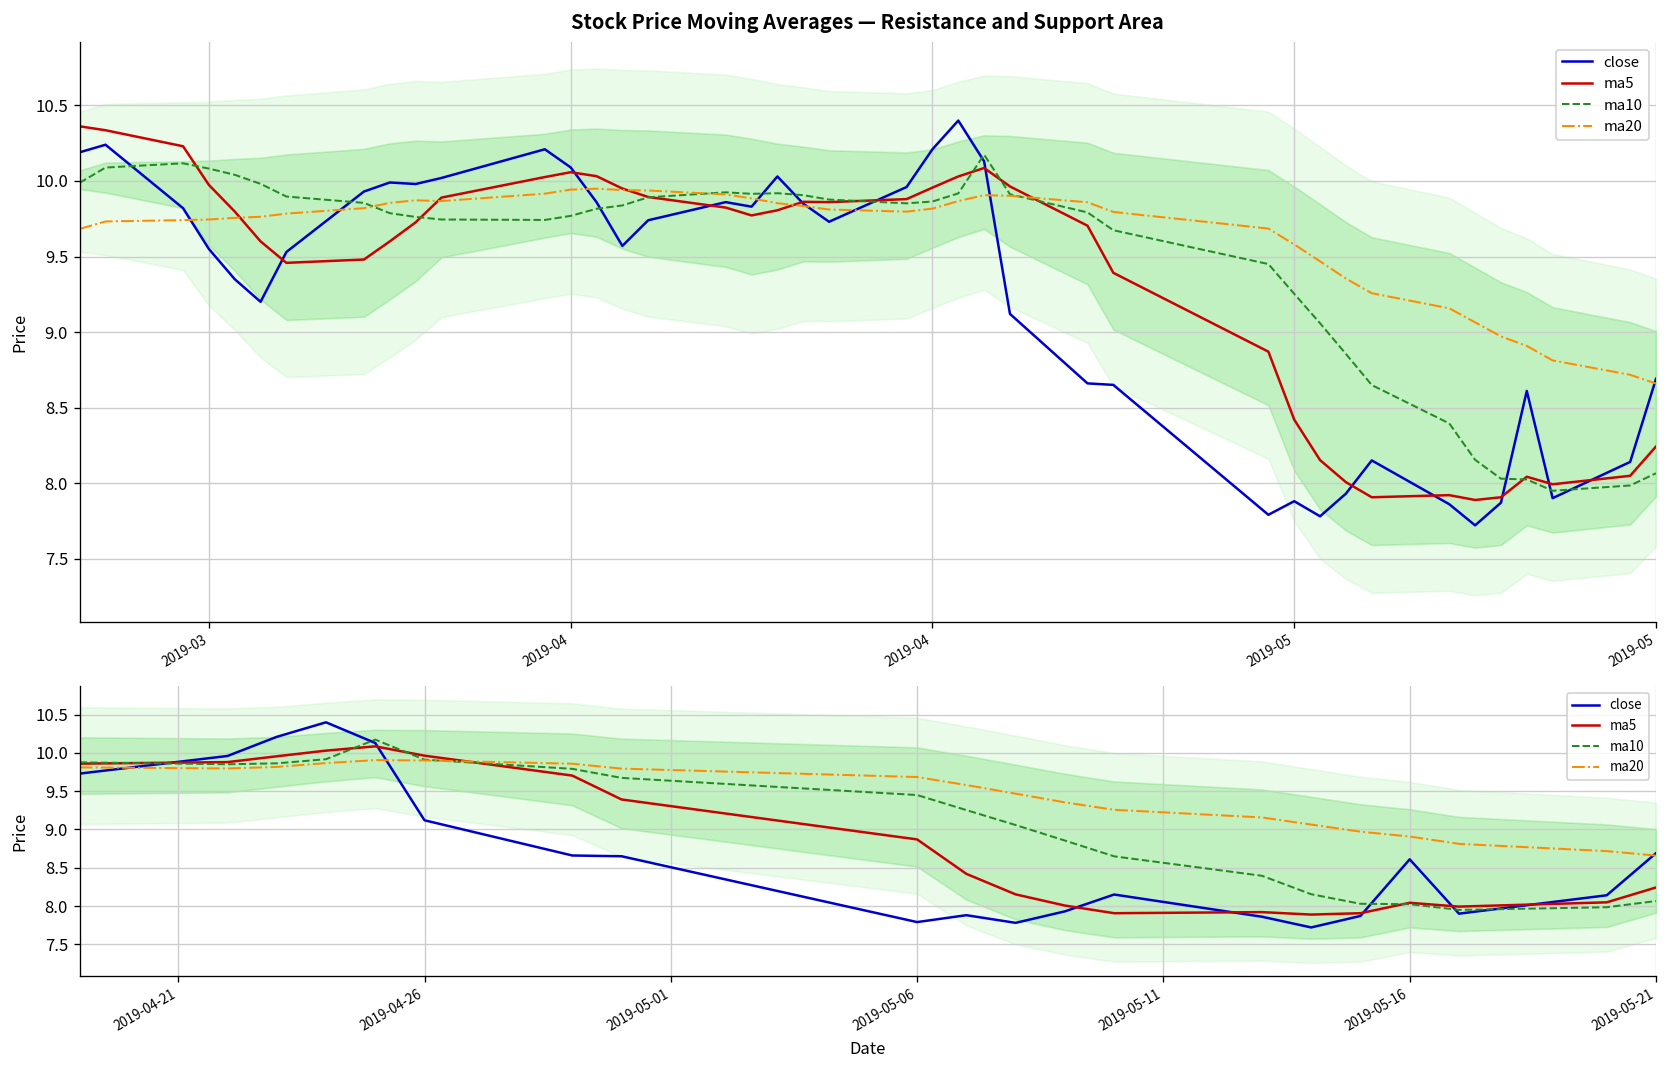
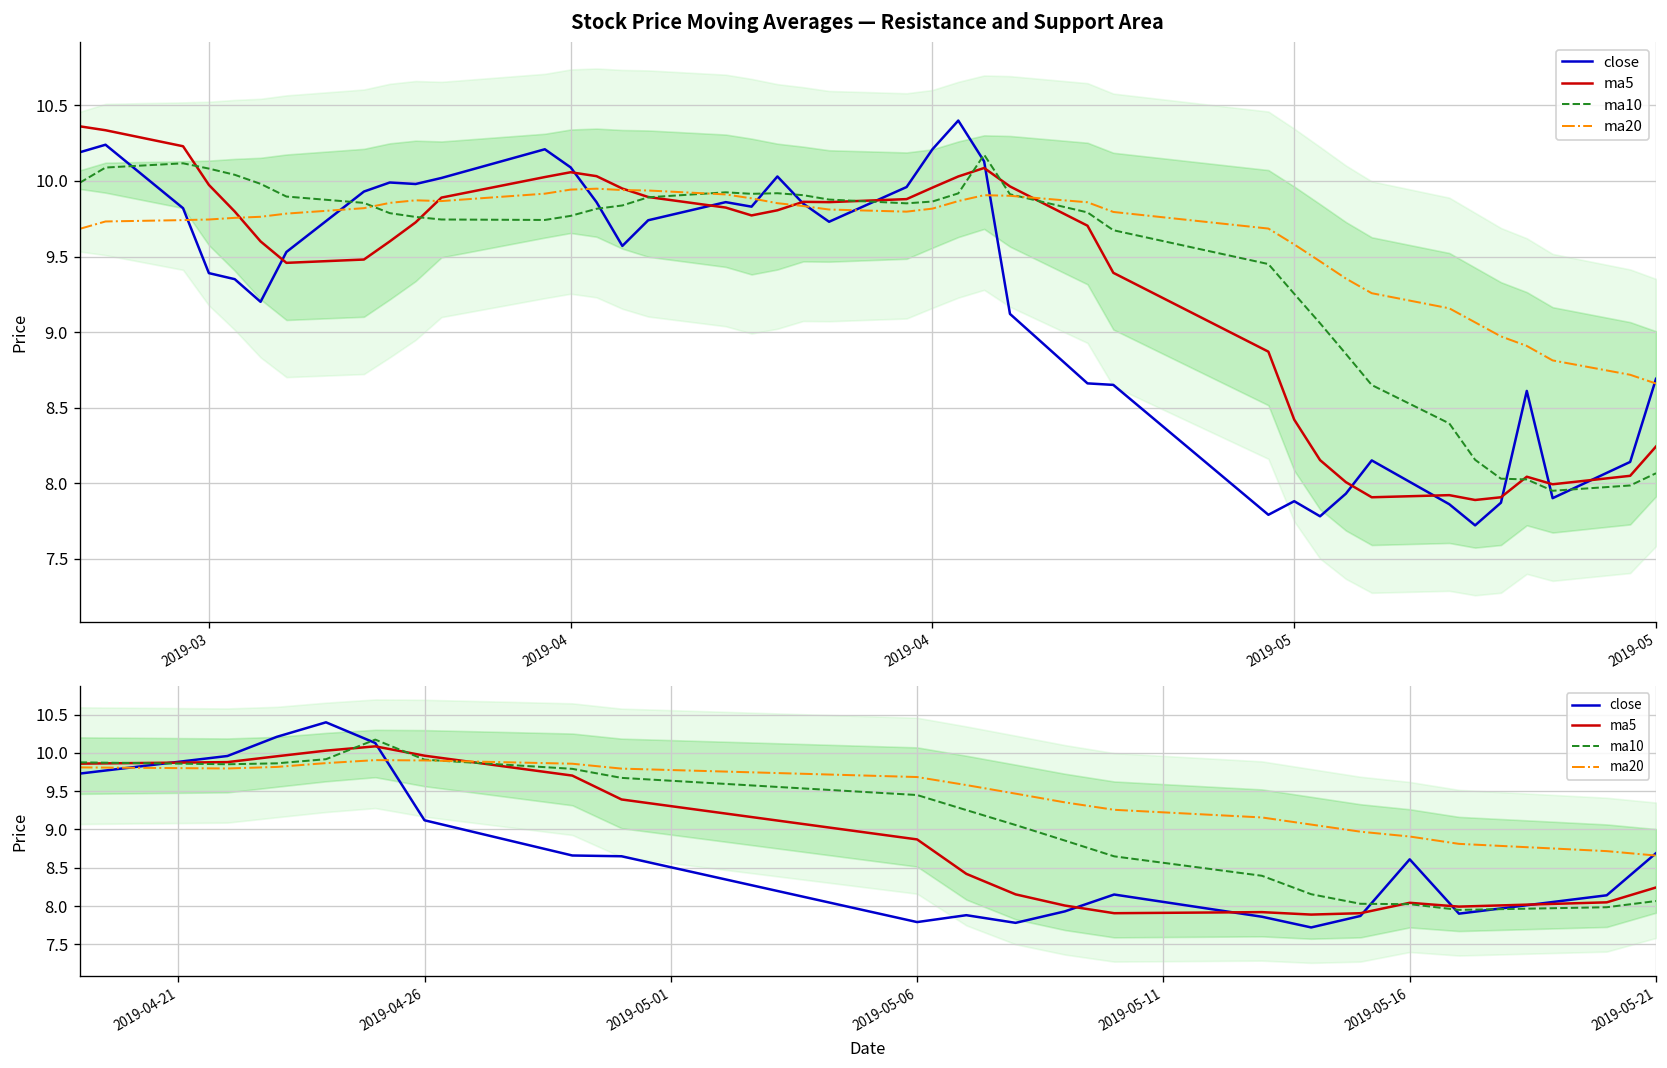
  {
    "Stock Price Moving Averages — Resistance and Support Area": {
      "close": {
-       "2019-03": 9.55
+       "2019-03": 9.39
      },
      "ma5": {
        "2019-03": 9.97
      },
      "ma10": {
        "2019-03": 10.08
      },
      "ma20": {
        "2019-03": 9.75
      }
    }
  }
